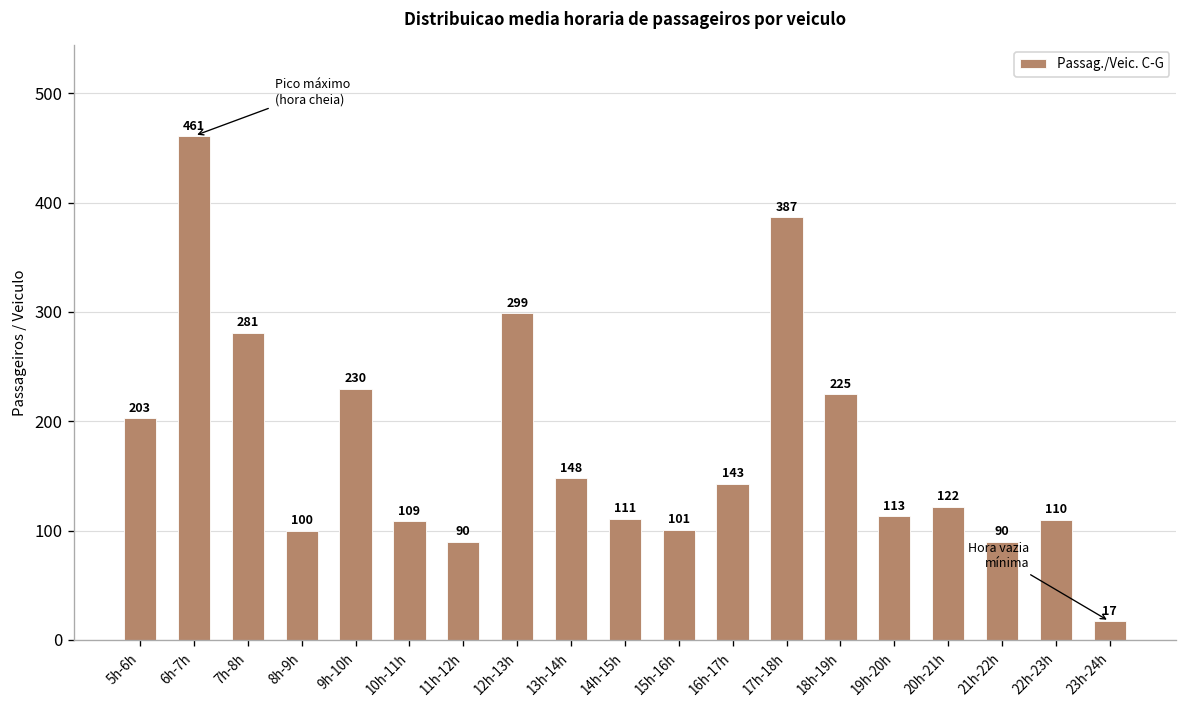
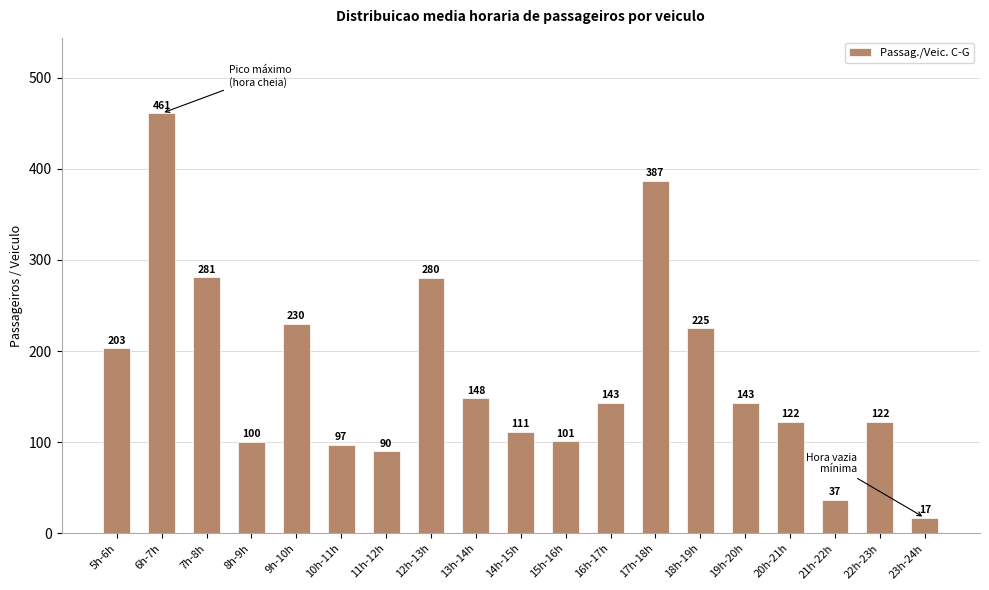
  {
    "5h-6h": 203,
    "7h-8h": 281,
    "8h-9h": 100,
    "9h-10h": 230,
-   "10h-11h": 109,
+   "10h-11h": 97,
    "11h-12h": 90,
-   "12h-13h": 299,
+   "12h-13h": 280,
    "13h-14h": 148,
    "14h-15h": 111,
    "15h-16h": 101,
    "16h-17h": 143,
    "17h-18h": 387,
    "18h-19h": 225,
-   "19h-20h": 113,
+   "19h-20h": 143,
    "20h-21h": 122,
-   "21h-22h": 90,
-   "22h-23h": 110
+   "21h-22h": 37,
+   "22h-23h": 122
  }
